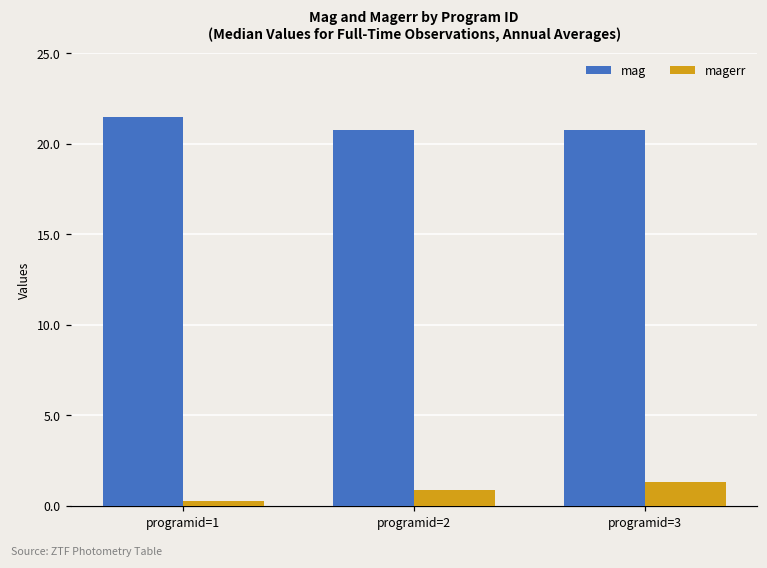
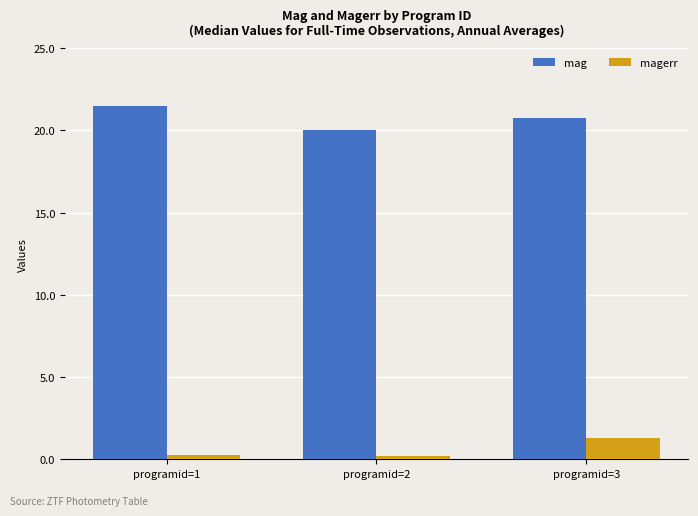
  {
    "mag": {
      "programid=1": 21.5,
-     "programid=2": 20.8,
+     "programid=2": 20.0,
      "programid=3": 20.7
    },
    "magerr": {
      "programid=1": 0.2,
-     "programid=2": 0.9,
+     "programid=2": 0.2,
      "programid=3": 1.3
    }
  }
